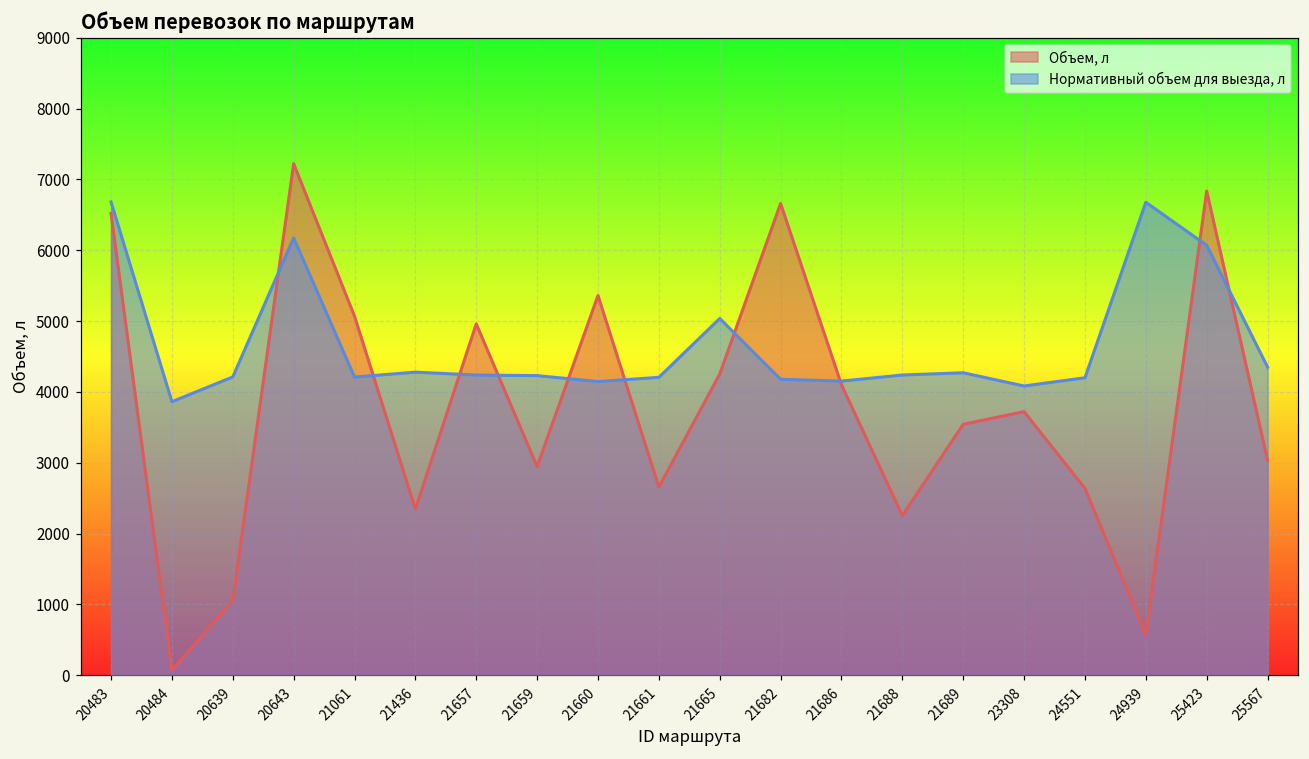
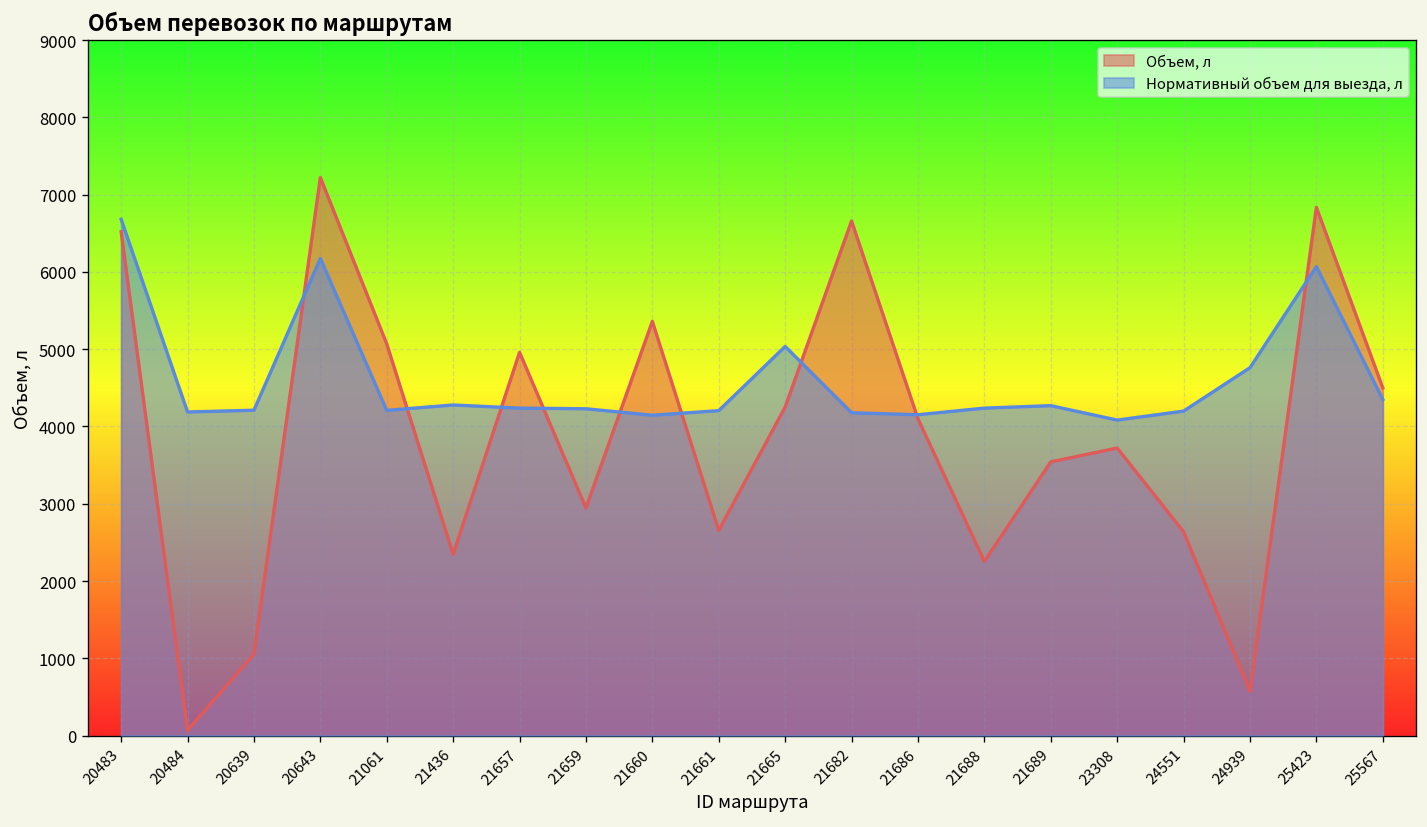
  {
    "Объем, л": {
      "20483": 6500,
      "20484": 100,
      "20639": 1100,
      "20643": 7200,
      "21061": 5100,
      "21436": 2300,
      "21657": 5000,
      "21659": 2900,
      "21660": 5400,
      "21661": 2700,
      "21665": 4300,
      "21682": 6700,
      "21686": 4100,
      "21688": 2300,
      "21689": 3500,
      "23308": 3700,
      "24551": 2600,
      "24939": 600,
      "25423": 6800,
-     "25567": 3000
+     "25567": 4500
    },
    "Нормативный объем для выезда, л": {
      "20483": 6700,
-     "20484": 3900,
+     "20484": 4200,
      "20639": 4200,
      "20643": 6200,
      "21061": 4200,
      "21436": 4300,
      "21657": 4200,
      "21659": 4200,
      "21660": 4100,
      "21661": 4200,
      "21665": 5000,
      "21682": 4200,
      "21686": 4200,
      "21688": 4200,
      "21689": 4300,
      "23308": 4100,
      "24551": 4200,
-     "24939": 6700,
+     "24939": 4800,
      "25423": 6100,
      "25567": 4400
    }
  }
